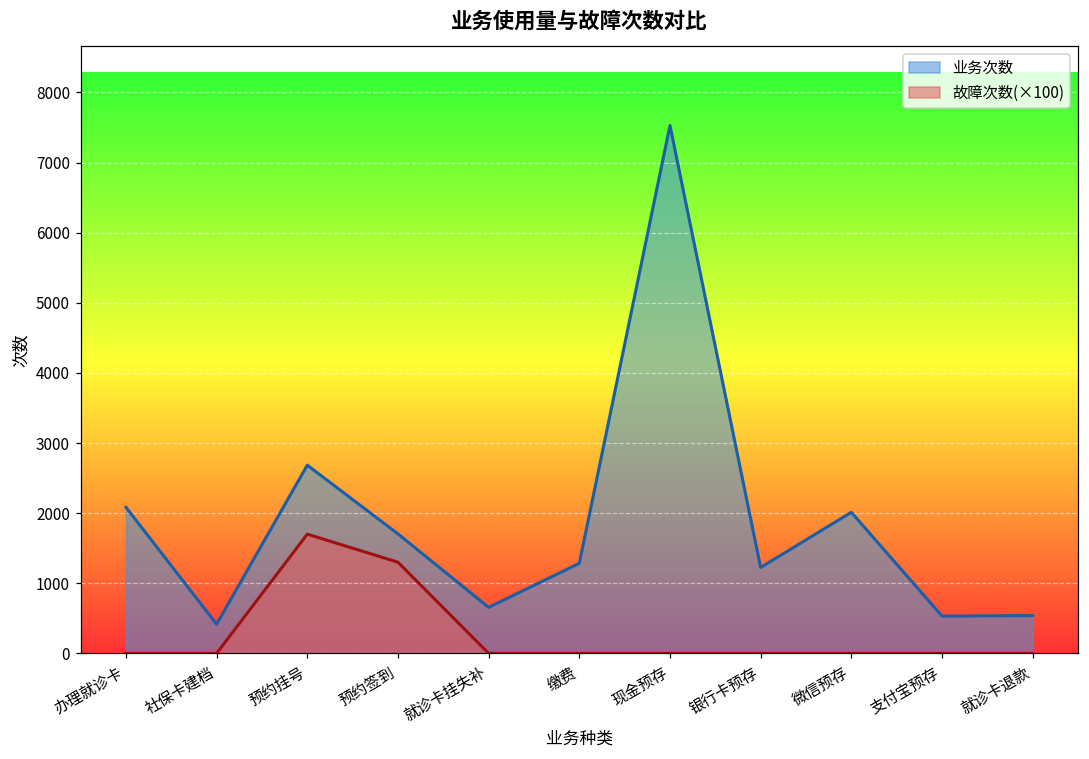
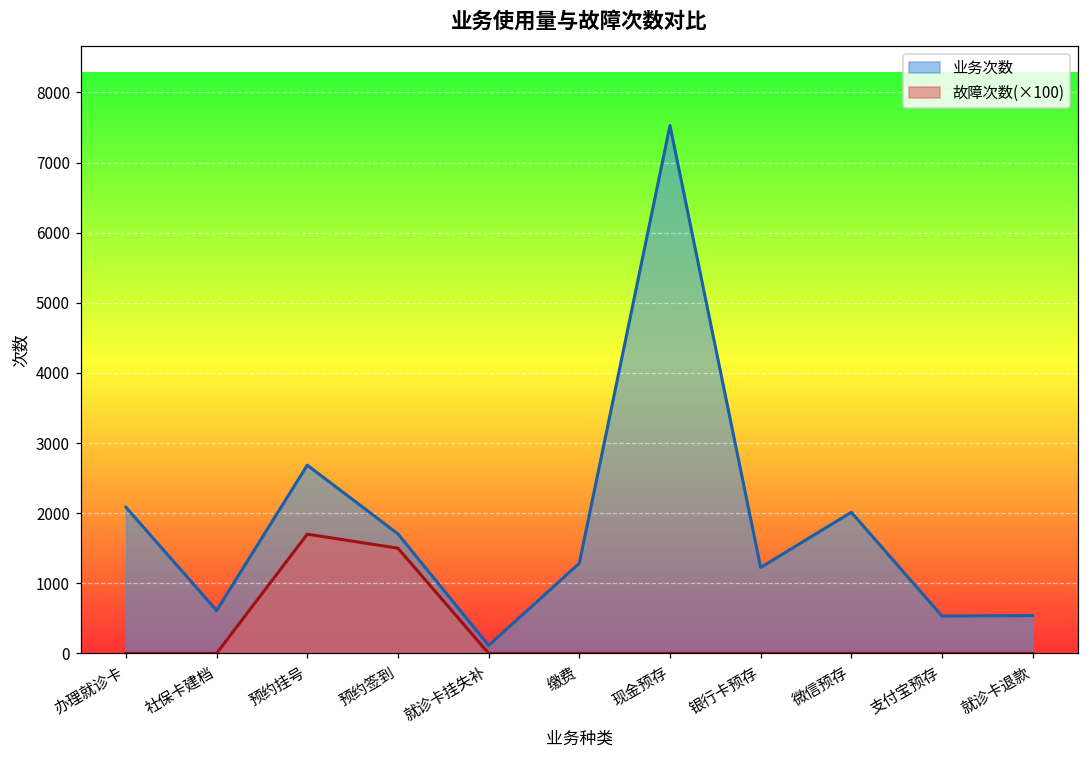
  {
    "业务次数": {
      "办理就诊卡": 2100,
-     "社保卡建档": 400,
+     "社保卡建档": 600,
      "预约挂号": 2700,
      "预约签到": 1700,
-     "就诊卡挂失补": 700,
+     "就诊卡挂失补": 100,
      "缴费": 1300,
      "现金预存": 7500,
      "银行卡预存": 1200,
      "微信预存": 2000,
      "支付宝预存": 500,
      "就诊卡退款": 500
    },
    "故障次数(×100)": {
      "办理就诊卡": 0,
      "社保卡建档": 0,
      "预约挂号": 1700,
-     "预约签到": 1300,
+     "预约签到": 1500,
      "就诊卡挂失补": 0,
      "缴费": 0,
      "现金预存": 0,
      "银行卡预存": 0,
      "微信预存": 0,
      "支付宝预存": 0,
      "就诊卡退款": 0
    }
  }
